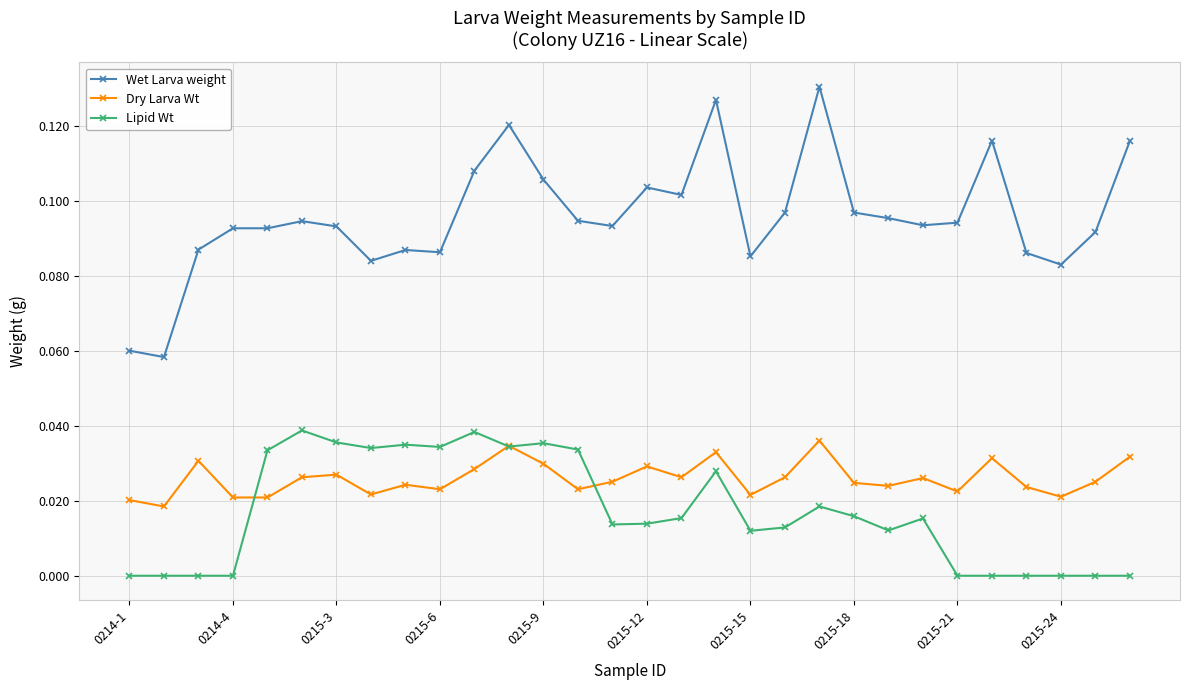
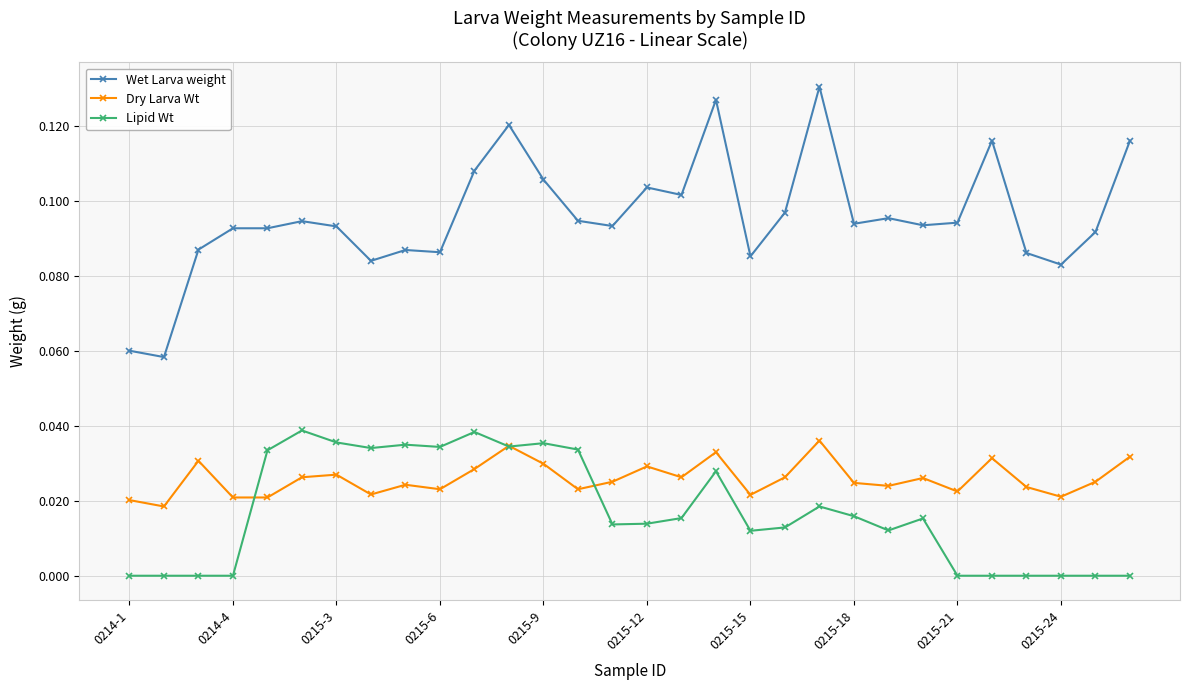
  {
    "Wet Larva weight": {
      "0214-1": 0.060,
      "0214-4": 0.093,
      "0215-3": 0.093,
      "0215-6": 0.086,
      "0215-9": 0.106,
      "0215-12": 0.104,
      "0215-15": 0.085,
-     "0215-18": 0.097,
+     "0215-18": 0.094,
      "0215-21": 0.094,
      "0215-24": 0.083
    },
    "Dry Larva Wt": {
      "0214-1": 0.020,
      "0214-4": 0.021,
      "0215-3": 0.027,
      "0215-6": 0.023,
      "0215-9": 0.030,
      "0215-12": 0.029,
      "0215-15": 0.022,
      "0215-18": 0.025,
      "0215-21": 0.023,
      "0215-24": 0.021
    },
    "Lipid Wt": {
      "0214-1": 0.000,
      "0214-4": 0.000,
      "0215-3": 0.036,
      "0215-6": 0.034,
      "0215-9": 0.035,
      "0215-12": 0.014,
      "0215-15": 0.012,
      "0215-18": 0.016,
      "0215-21": 0.000,
      "0215-24": 0.000
    }
  }
